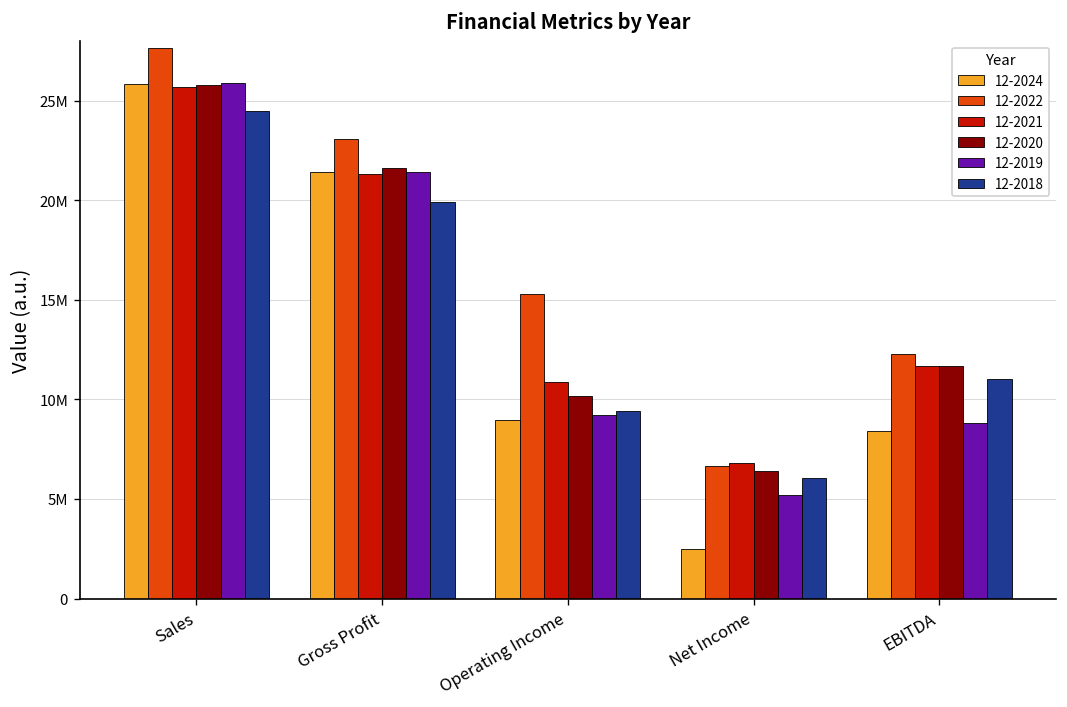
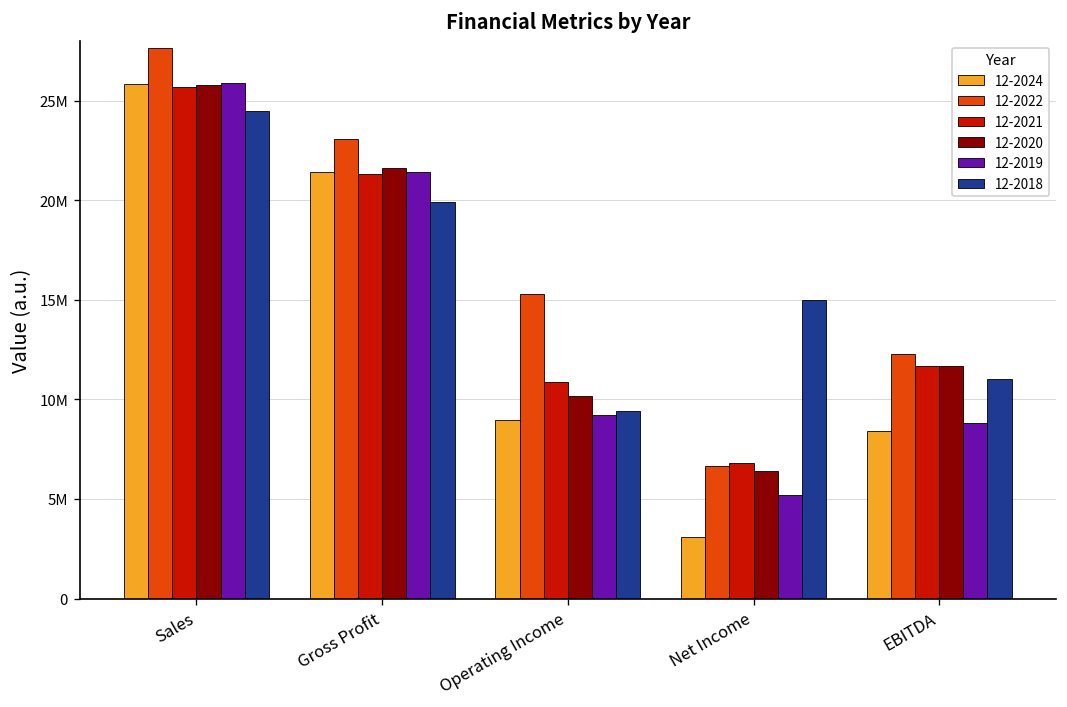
  {
    "12-2024": {
      "Sales": 25900000,
      "Gross Profit": 21400000,
      "Operating Income": 9000000,
-     "Net Income": 2500000,
+     "Net Income": 3100000,
      "EBITDA": 8400000
    },
    "12-2022": {
      "Sales": 27700000,
      "Gross Profit": 23100000,
      "Operating Income": 15300000,
      "Net Income": 6700000,
      "EBITDA": 12300000
    },
    "12-2021": {
      "Sales": 25700000,
      "Gross Profit": 21300000,
      "Operating Income": 10900000,
      "Net Income": 6800000,
      "EBITDA": 11700000
    },
    "12-2020": {
      "Sales": 25800000,
      "Gross Profit": 21600000,
      "Operating Income": 10200000,
      "Net Income": 6400000,
      "EBITDA": 11700000
    },
    "12-2019": {
      "Sales": 25900000,
      "Gross Profit": 21400000,
      "Operating Income": 9200000,
      "Net Income": 5200000,
      "EBITDA": 8800000
    },
    "12-2018": {
      "Sales": 24500000,
      "Gross Profit": 19900000,
      "Operating Income": 9400000,
-     "Net Income": 6000000,
+     "Net Income": 15000000,
      "EBITDA": 11000000
    }
  }
